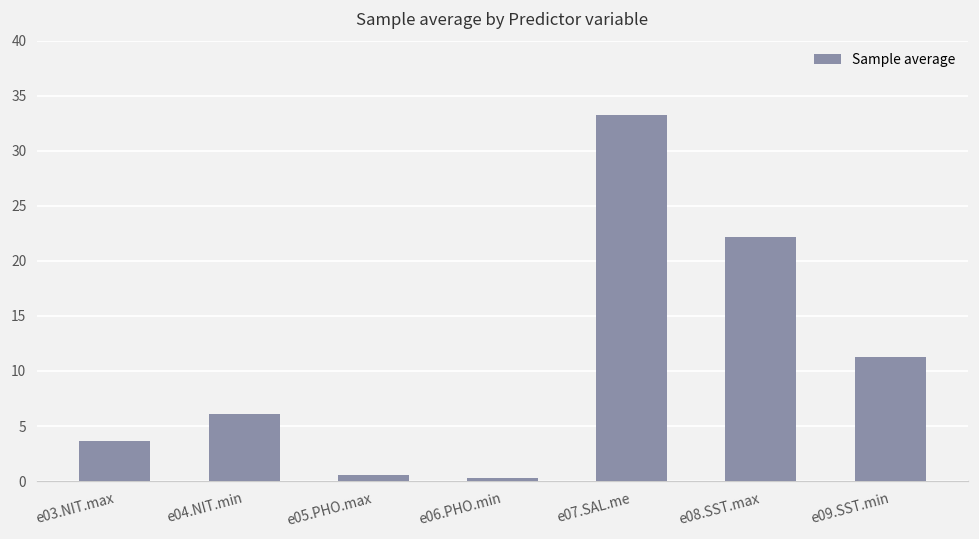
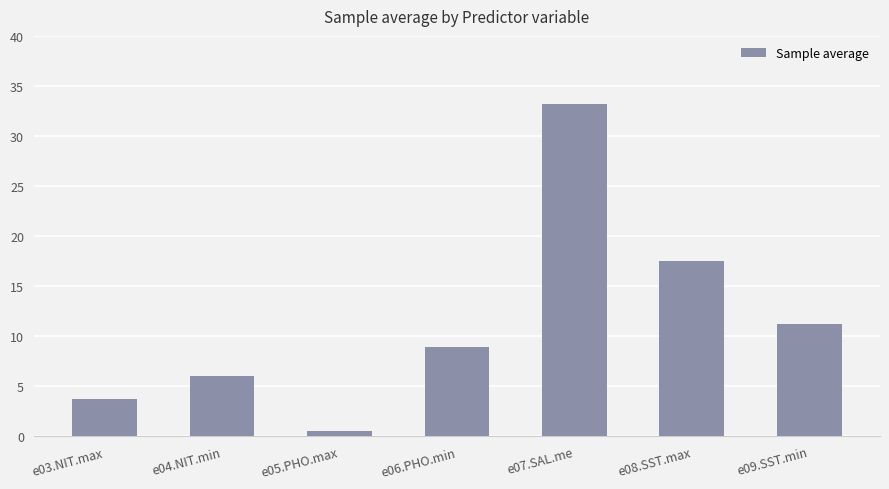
  {
    "e03.NIT.max": 3.7,
    "e04.NIT.min": 6.1,
    "e05.PHO.max": 0.6,
-   "e06.PHO.min": 0.3,
+   "e06.PHO.min": 8.9,
    "e07.SAL.me": 33.2,
-   "e08.SST.max": 22.2,
+   "e08.SST.max": 17.6,
    "e09.SST.min": 11.2
  }
